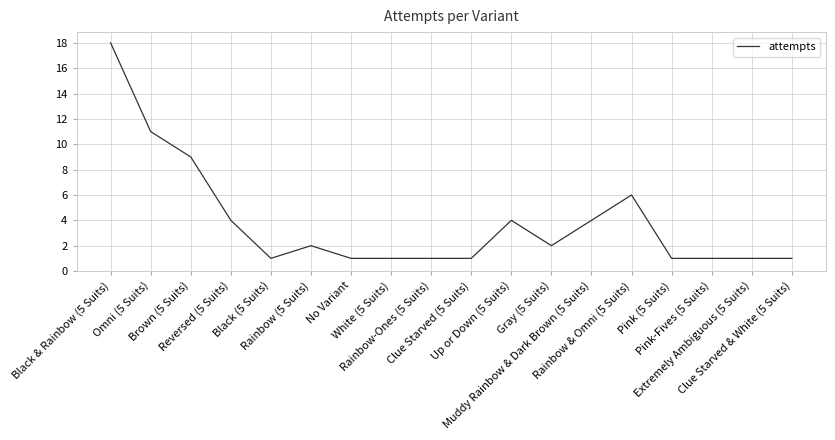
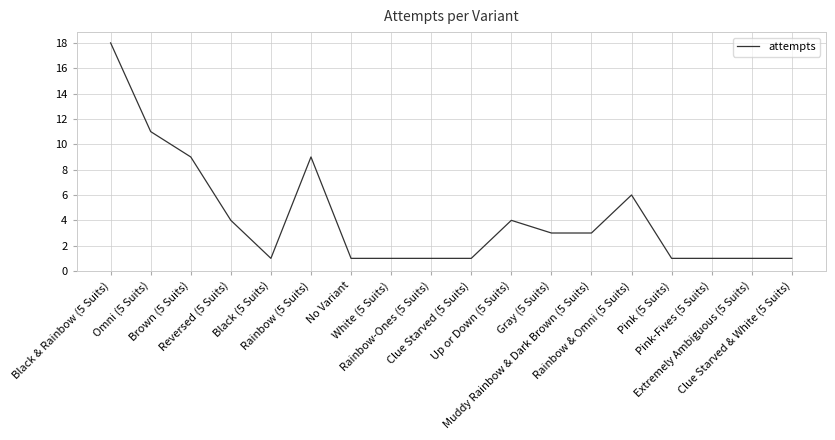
  {
    "Black & Rainbow (5 Suits)": 18,
    "Omni (5 Suits)": 11,
    "Brown (5 Suits)": 9,
    "Reversed (5 Suits)": 4,
    "Black (5 Suits)": 1,
-   "Rainbow (5 Suits)": 2,
+   "Rainbow (5 Suits)": 9,
    "No Variant": 1,
    "White (5 Suits)": 1,
    "Rainbow-Ones (5 Suits)": 1,
    "Clue Starved (5 Suits)": 1,
    "Up or Down (5 Suits)": 4,
-   "Gray (5 Suits)": 2,
-   "Muddy Rainbow & Dark Brown (5 Suits)": 4,
+   "Gray (5 Suits)": 3,
+   "Muddy Rainbow & Dark Brown (5 Suits)": 3,
    "Rainbow & Omni (5 Suits)": 6,
    "Pink (5 Suits)": 1,
    "Pink-Fives (5 Suits)": 1,
    "Extremely Ambiguous (5 Suits)": 1,
    "Clue Starved & White (5 Suits)": 1
  }
